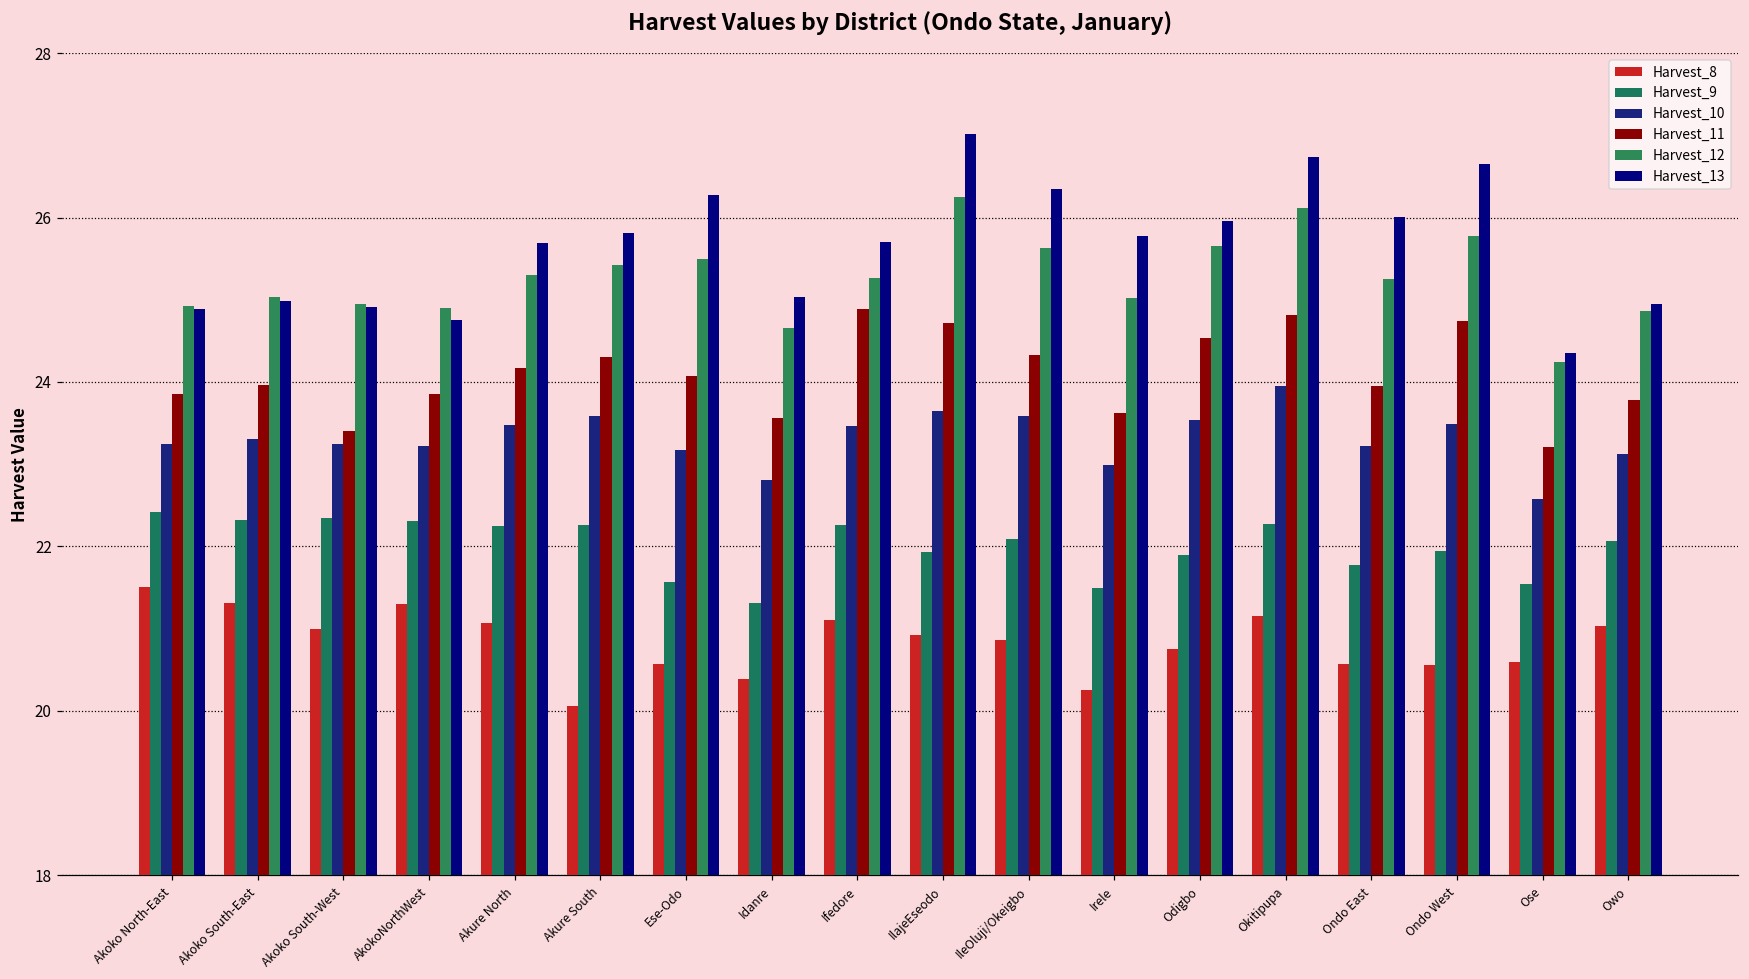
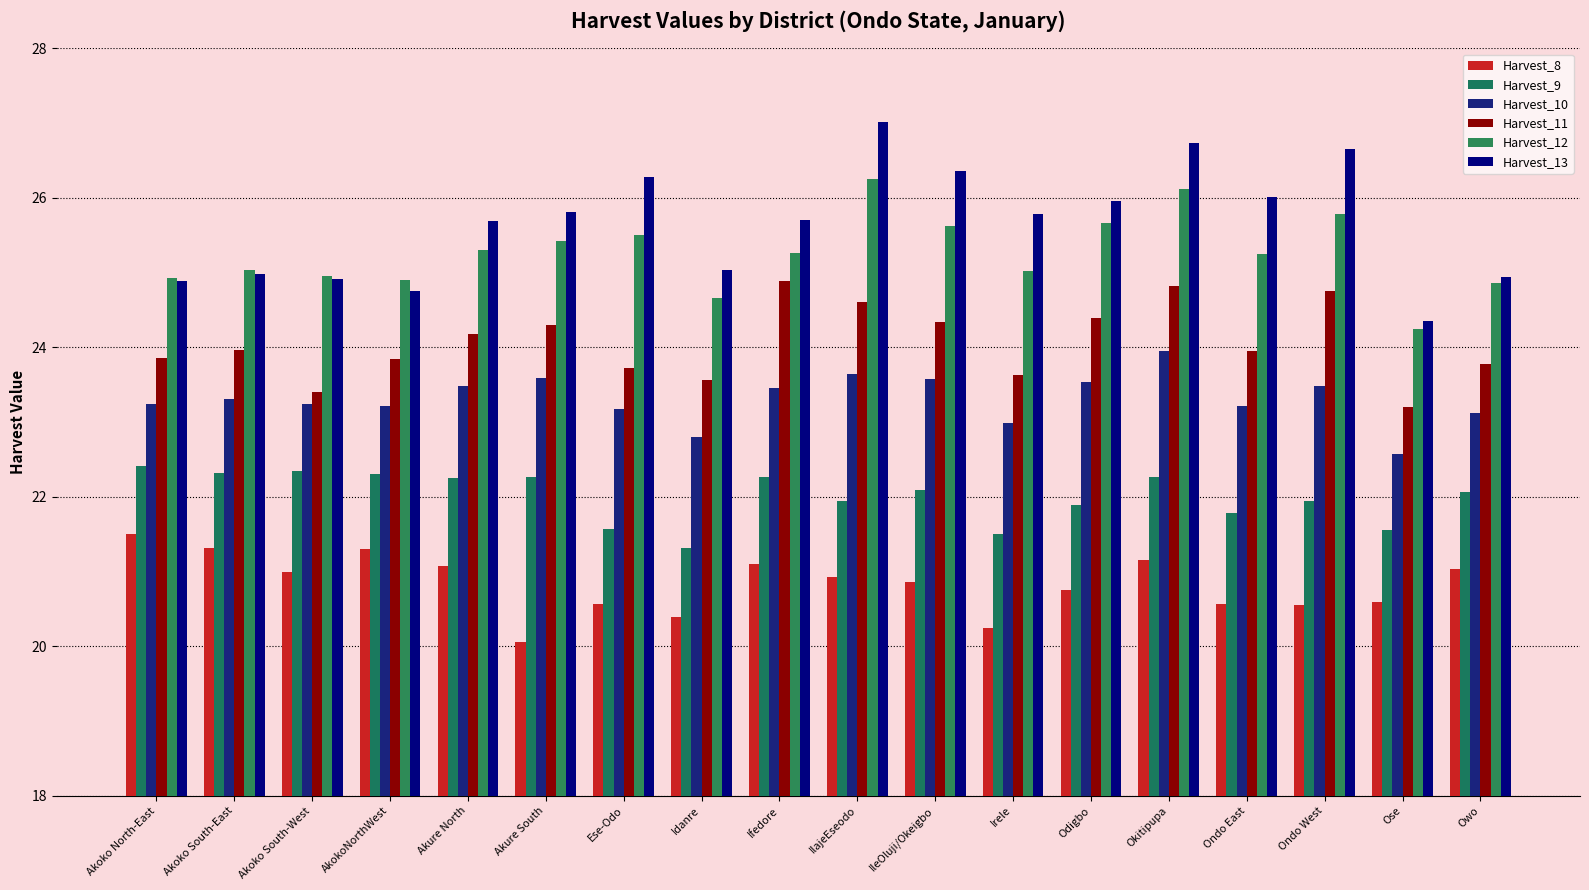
  {
    "Harvest_8": {
      "Akoko North-East": 21.5,
      "Akoko South-East": 21.3,
      "Akoko South-West": 21.0,
      "AkokoNorthWest": 21.3,
      "Akure North": 21.1,
      "Akure South": 20.1,
      "Ese-Odo": 20.6,
      "Idanre": 20.4,
      "Ifedore": 21.1,
      "IlajeEseodo": 20.9,
      "IleOluji/Okeigbo": 20.9,
      "Irele": 20.3,
      "Odigbo": 20.7,
      "Okitipupa": 21.2,
      "Ondo East": 20.6,
      "Ondo West": 20.6,
      "Ose": 20.6,
      "Owo": 21.0
    },
    "Harvest_11": {
      "Akoko North-East": 23.9,
      "Akoko South-East": 24.0,
      "Akoko South-West": 23.4,
      "AkokoNorthWest": 23.8,
      "Akure North": 24.2,
      "Akure South": 24.3,
-     "Ese-Odo": 24.1,
+     "Ese-Odo": 23.7,
      "Idanre": 23.6,
      "Ifedore": 24.9,
-     "IlajeEseodo": 24.7,
+     "IlajeEseodo": 24.6,
      "IleOluji/Okeigbo": 24.3,
      "Irele": 23.6,
-     "Odigbo": 24.5,
+     "Odigbo": 24.4,
      "Okitipupa": 24.8,
      "Ondo East": 24.0,
      "Ondo West": 24.7,
      "Ose": 23.2,
      "Owo": 23.8
    }
  }
